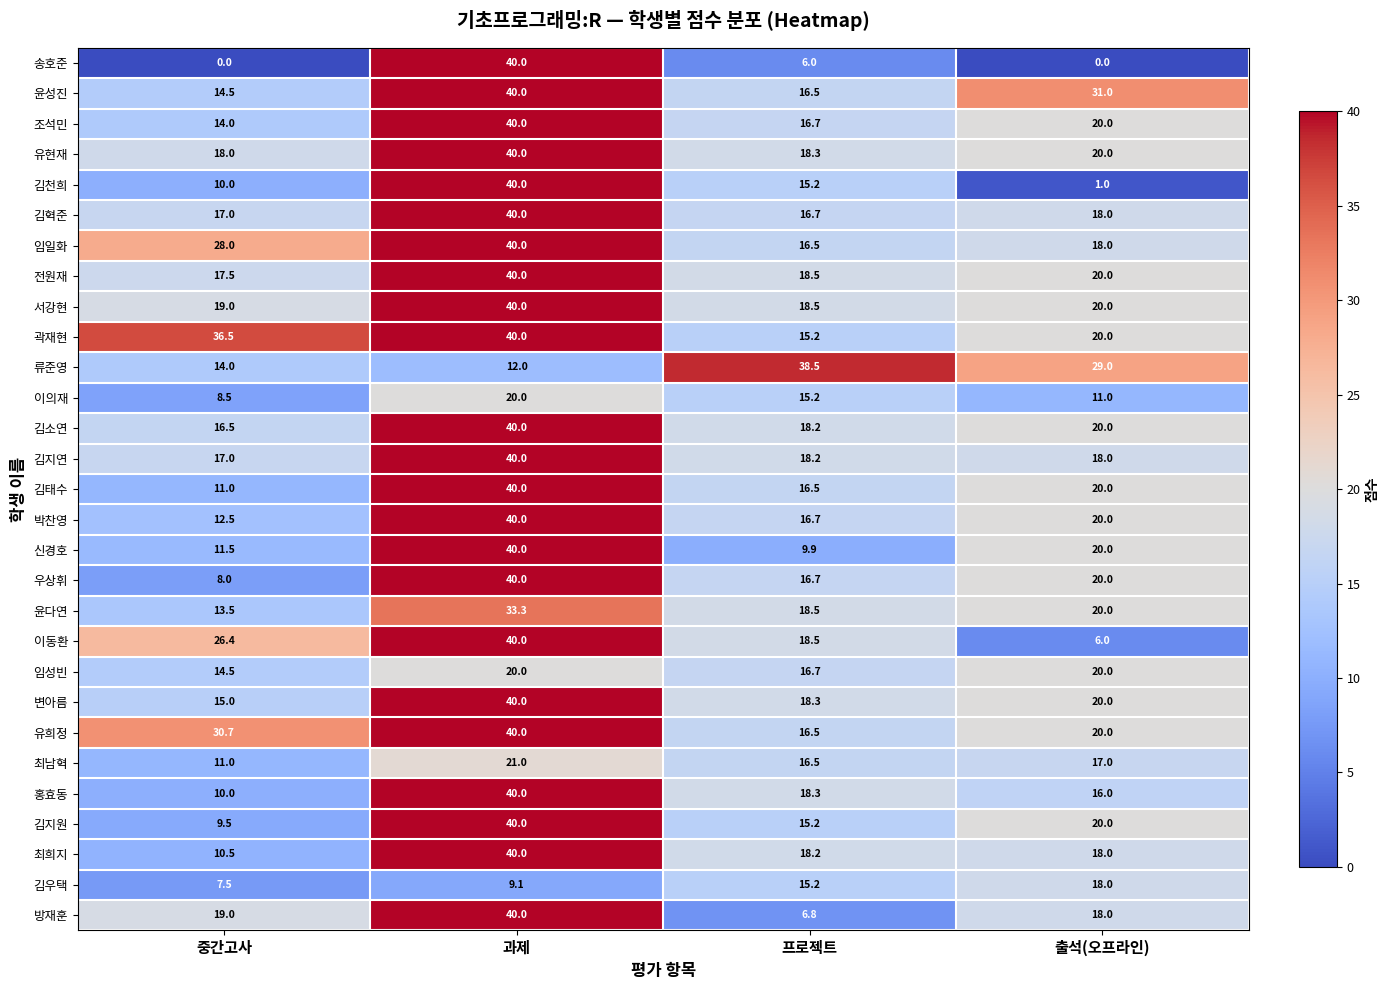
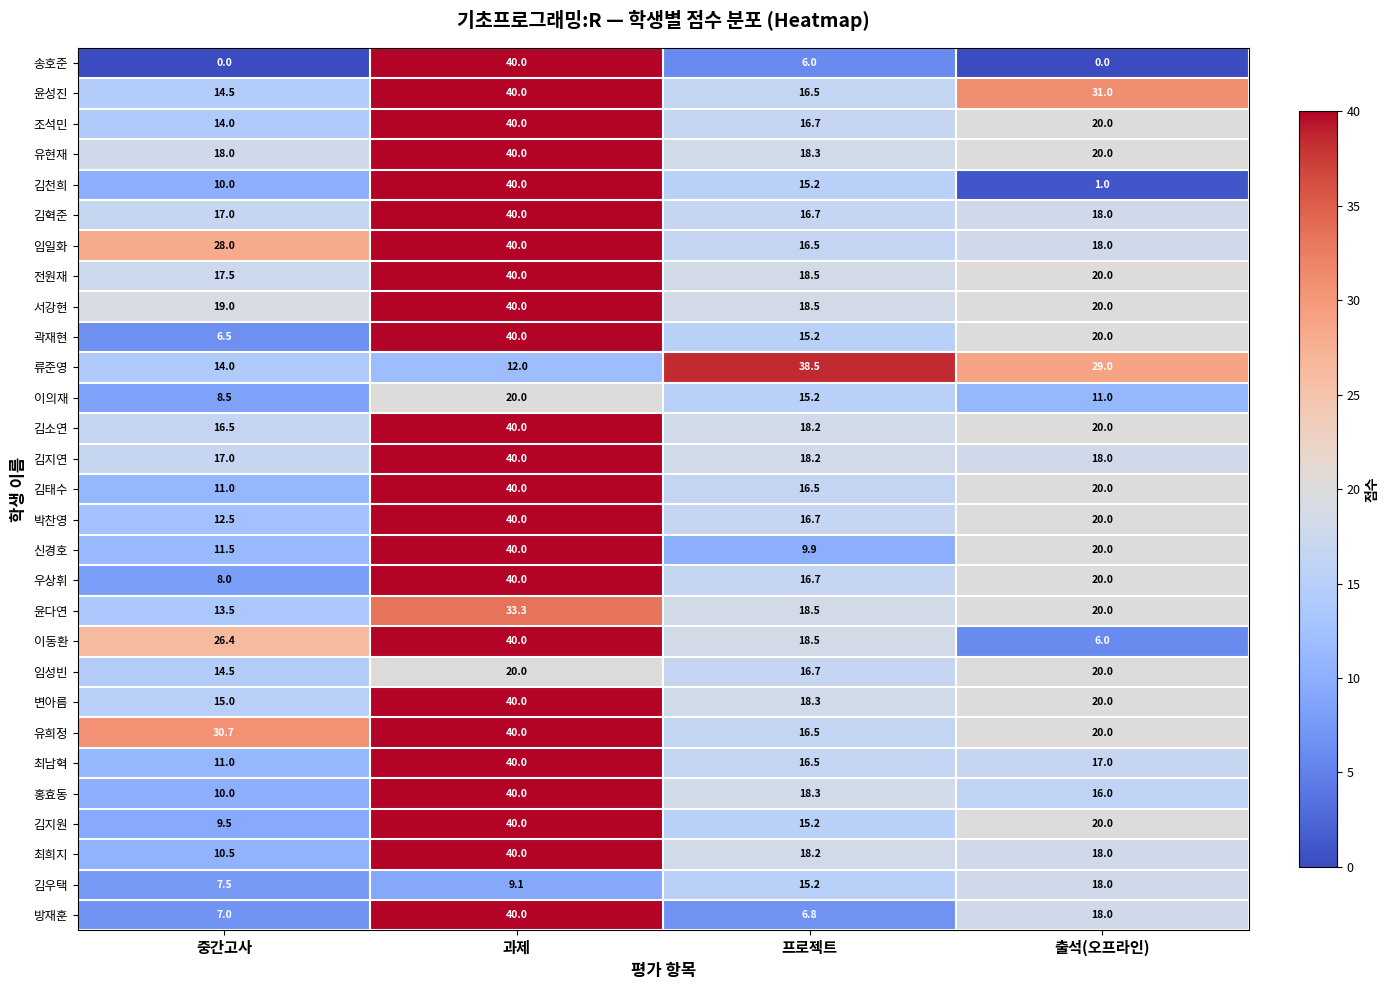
  {
    "송호준": {
      "중간고사": 0.0,
      "과제": 40.0,
      "프로젝트": 6.0,
      "출석(오프라인)": 0.0
    },
    "윤성진": {
      "중간고사": 14.5,
      "과제": 40.0,
      "프로젝트": 16.5,
      "출석(오프라인)": 31.0
    },
    "조석민": {
      "중간고사": 14.0,
      "과제": 40.0,
      "프로젝트": 16.7,
      "출석(오프라인)": 20.0
    },
    "유현재": {
      "중간고사": 18.0,
      "과제": 40.0,
      "프로젝트": 18.3,
      "출석(오프라인)": 20.0
    },
    "김천희": {
      "중간고사": 10.0,
      "과제": 40.0,
      "프로젝트": 15.2,
      "출석(오프라인)": 1.0
    },
    "김혁준": {
      "중간고사": 17.0,
      "과제": 40.0,
      "프로젝트": 16.7,
      "출석(오프라인)": 18.0
    },
    "임일화": {
      "중간고사": 28.0,
      "과제": 40.0,
      "프로젝트": 16.5,
      "출석(오프라인)": 18.0
    },
    "전원재": {
      "중간고사": 17.5,
      "과제": 40.0,
      "프로젝트": 18.5,
      "출석(오프라인)": 20.0
    },
    "서강현": {
      "중간고사": 19.0,
      "과제": 40.0,
      "프로젝트": 18.5,
      "출석(오프라인)": 20.0
    },
    "곽재현": {
-     "중간고사": 36.5,
+     "중간고사": 6.5,
      "과제": 40.0,
      "프로젝트": 15.2,
      "출석(오프라인)": 20.0
    },
    "류준영": {
      "중간고사": 14.0,
      "과제": 12.0,
      "프로젝트": 38.5,
      "출석(오프라인)": 29.0
    },
    "이의재": {
      "중간고사": 8.5,
      "과제": 20.0,
      "프로젝트": 15.2,
      "출석(오프라인)": 11.0
    },
    "김소연": {
      "중간고사": 16.5,
      "과제": 40.0,
      "프로젝트": 18.2,
      "출석(오프라인)": 20.0
    },
    "김지연": {
      "중간고사": 17.0,
      "과제": 40.0,
      "프로젝트": 18.2,
      "출석(오프라인)": 18.0
    },
    "김태수": {
      "중간고사": 11.0,
      "과제": 40.0,
      "프로젝트": 16.5,
      "출석(오프라인)": 20.0
    },
    "박찬영": {
      "중간고사": 12.5,
      "과제": 40.0,
      "프로젝트": 16.7,
      "출석(오프라인)": 20.0
    },
    "신경호": {
      "중간고사": 11.5,
      "과제": 40.0,
      "프로젝트": 9.9,
      "출석(오프라인)": 20.0
    },
    "우상휘": {
      "중간고사": 8.0,
      "과제": 40.0,
      "프로젝트": 16.7,
      "출석(오프라인)": 20.0
    },
    "윤다연": {
      "중간고사": 13.5,
      "과제": 33.3,
      "프로젝트": 18.5,
      "출석(오프라인)": 20.0
    },
    "이동환": {
      "중간고사": 26.4,
      "과제": 40.0,
      "프로젝트": 18.5,
      "출석(오프라인)": 6.0
    },
    "임성빈": {
      "중간고사": 14.5,
      "과제": 20.0,
      "프로젝트": 16.7,
      "출석(오프라인)": 20.0
    },
    "변아름": {
      "중간고사": 15.0,
      "과제": 40.0,
      "프로젝트": 18.3,
      "출석(오프라인)": 20.0
    },
    "유희정": {
      "중간고사": 30.7,
      "과제": 40.0,
      "프로젝트": 16.5,
      "출석(오프라인)": 20.0
    },
    "최남혁": {
      "중간고사": 11.0,
-     "과제": 21.0,
+     "과제": 40.0,
      "프로젝트": 16.5,
      "출석(오프라인)": 17.0
    },
    "홍효동": {
      "중간고사": 10.0,
      "과제": 40.0,
      "프로젝트": 18.3,
      "출석(오프라인)": 16.0
    },
    "김지원": {
      "중간고사": 9.5,
      "과제": 40.0,
      "프로젝트": 15.2,
      "출석(오프라인)": 20.0
    },
    "최희지": {
      "중간고사": 10.5,
      "과제": 40.0,
      "프로젝트": 18.2,
      "출석(오프라인)": 18.0
    },
    "김우택": {
      "중간고사": 7.5,
      "과제": 9.1,
      "프로젝트": 15.2,
      "출석(오프라인)": 18.0
    },
    "방재훈": {
-     "중간고사": 19.0,
+     "중간고사": 7.0,
      "과제": 40.0,
      "프로젝트": 6.8,
      "출석(오프라인)": 18.0
    }
  }
